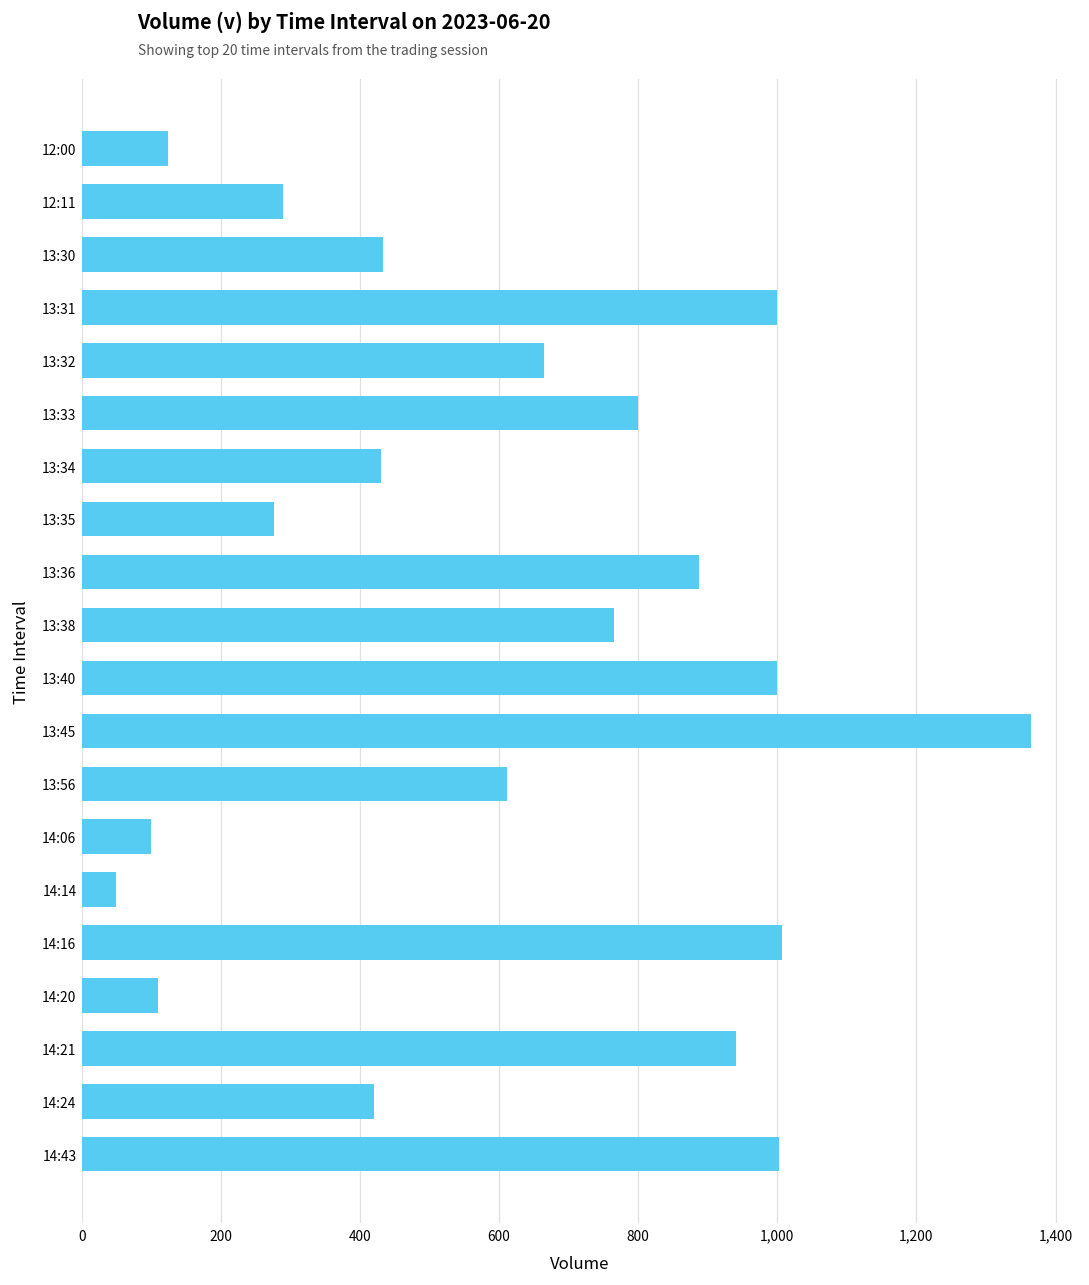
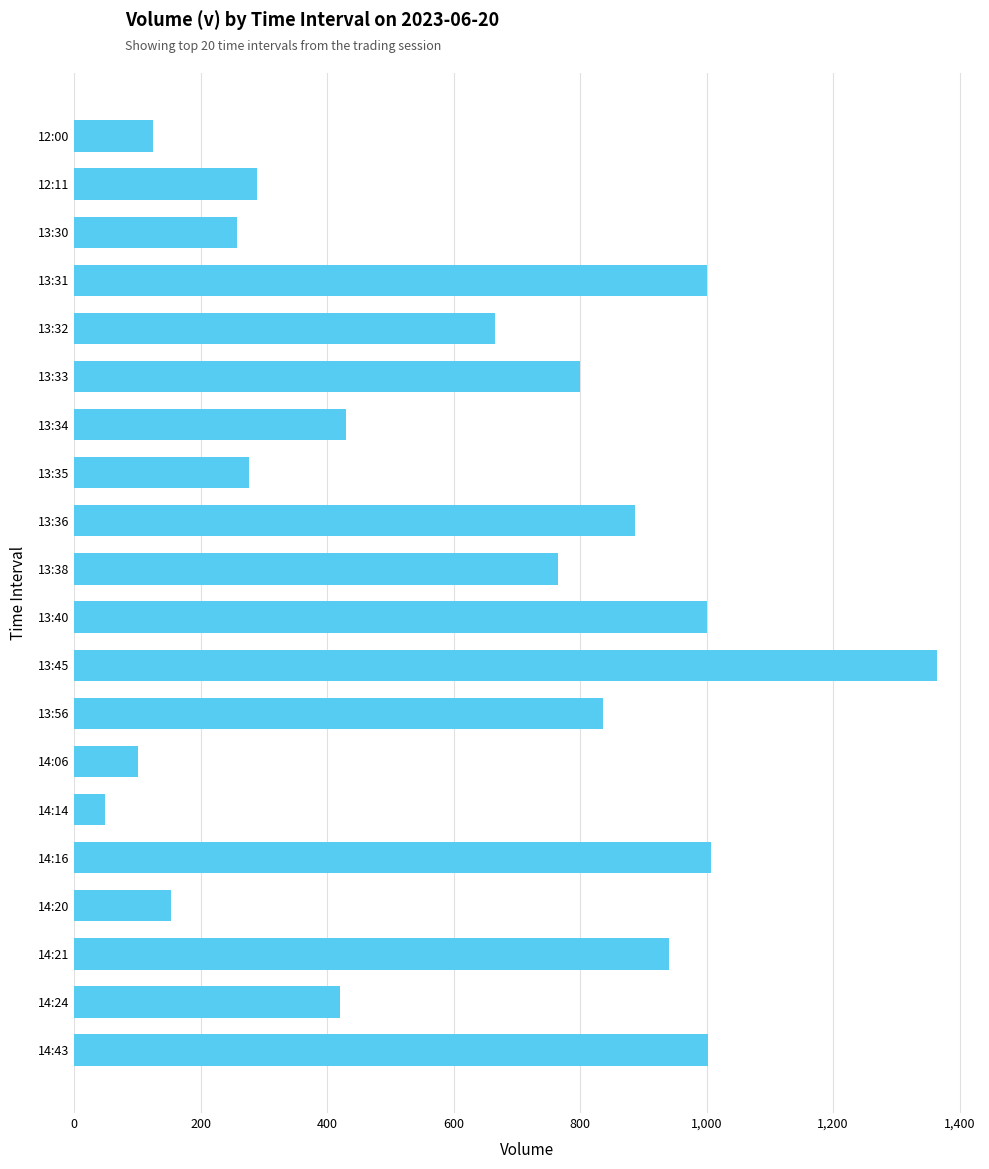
  {
    "12:00": "120",
    "12:11": "290",
-   "13:30": "430",
+   "13:30": "260",
    "13:31": "1,000",
    "13:32": "670",
    "13:33": "800",
    "13:34": "430",
    "13:35": "280",
    "13:36": "890",
    "13:38": "770",
    "13:40": "1,000",
    "13:45": "1,360",
-   "13:56": "610",
+   "13:56": "840",
    "14:06": "100",
    "14:14": "50",
    "14:16": "1,010",
-   "14:20": "110",
+   "14:20": "150",
    "14:21": "940",
    "14:24": "420",
    "14:43": "1,000"
  }
